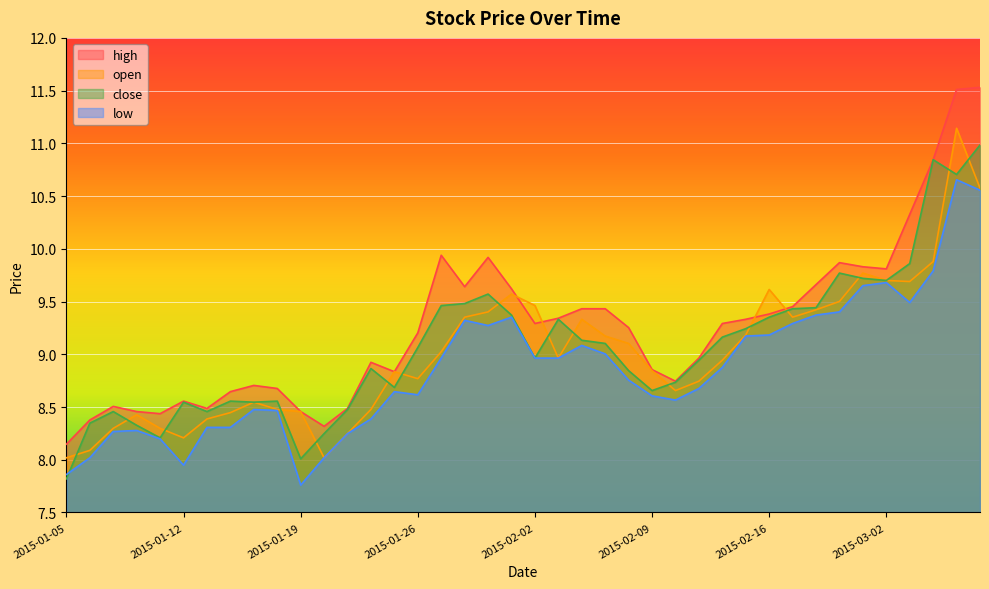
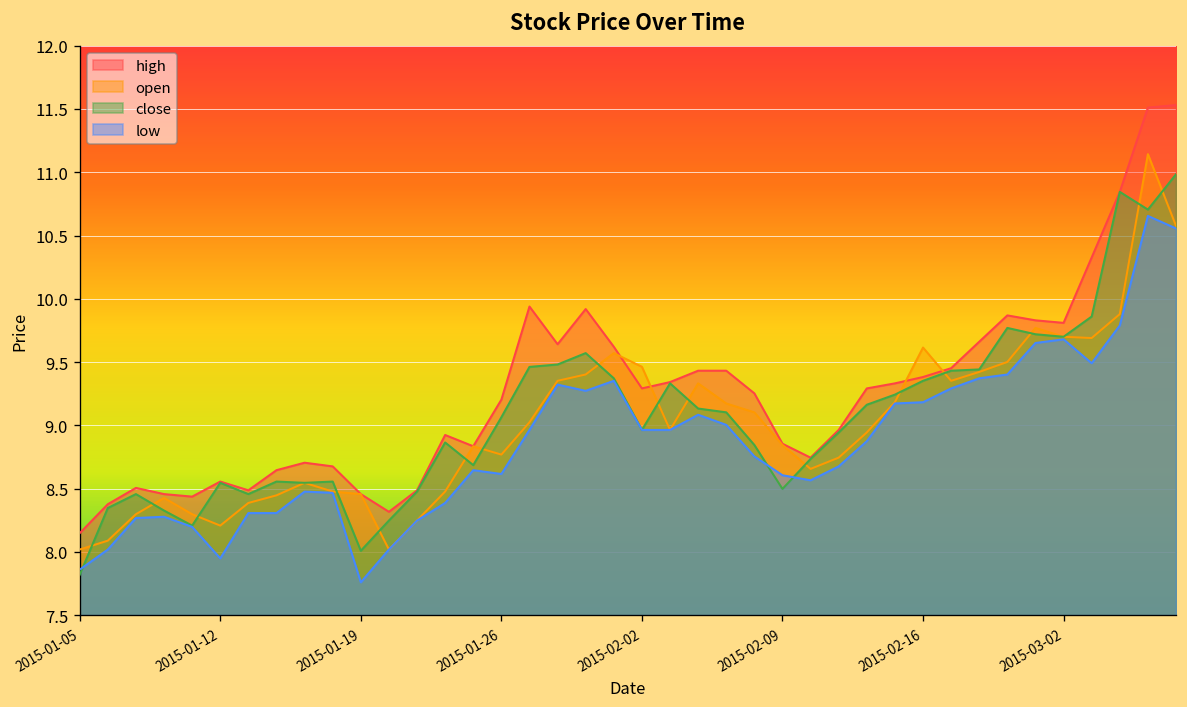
  {
    "high": {
      "2015-01-05": 8.15,
      "2015-01-26": 9.20,
      "2015-02-02": 9.29,
      "2015-02-16": 9.38,
      "2015-03-02": 9.81
    },
    "open": {
      "2015-01-05": 8.02,
      "2015-01-12": 8.21,
      "2015-01-26": 8.77,
      "2015-02-02": 9.46,
      "2015-02-16": 9.62
    },
    "close": {
      "2015-01-05": 7.82,
      "2015-01-19": 8.01,
      "2015-01-26": 9.06,
-     "2015-02-09": 8.66,
+     "2015-02-09": 8.50,
      "2015-02-16": 9.35
    },
    "low": {
      "2015-01-05": 7.86,
      "2015-01-12": 7.95,
      "2015-01-19": 7.76,
      "2015-01-26": 8.62,
      "2015-02-09": 8.61,
      "2015-02-16": 9.18
    }
  }
